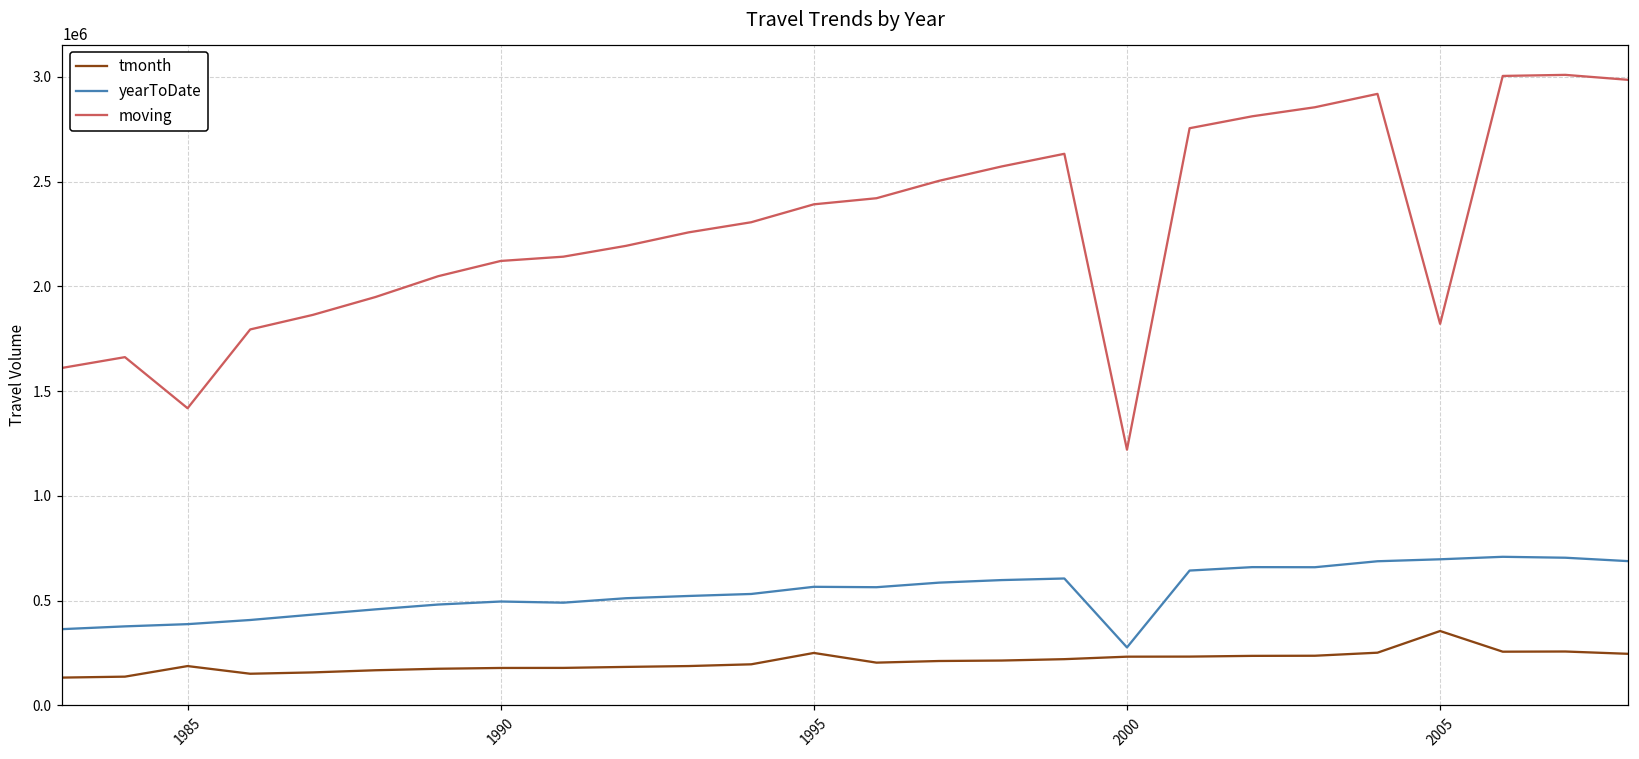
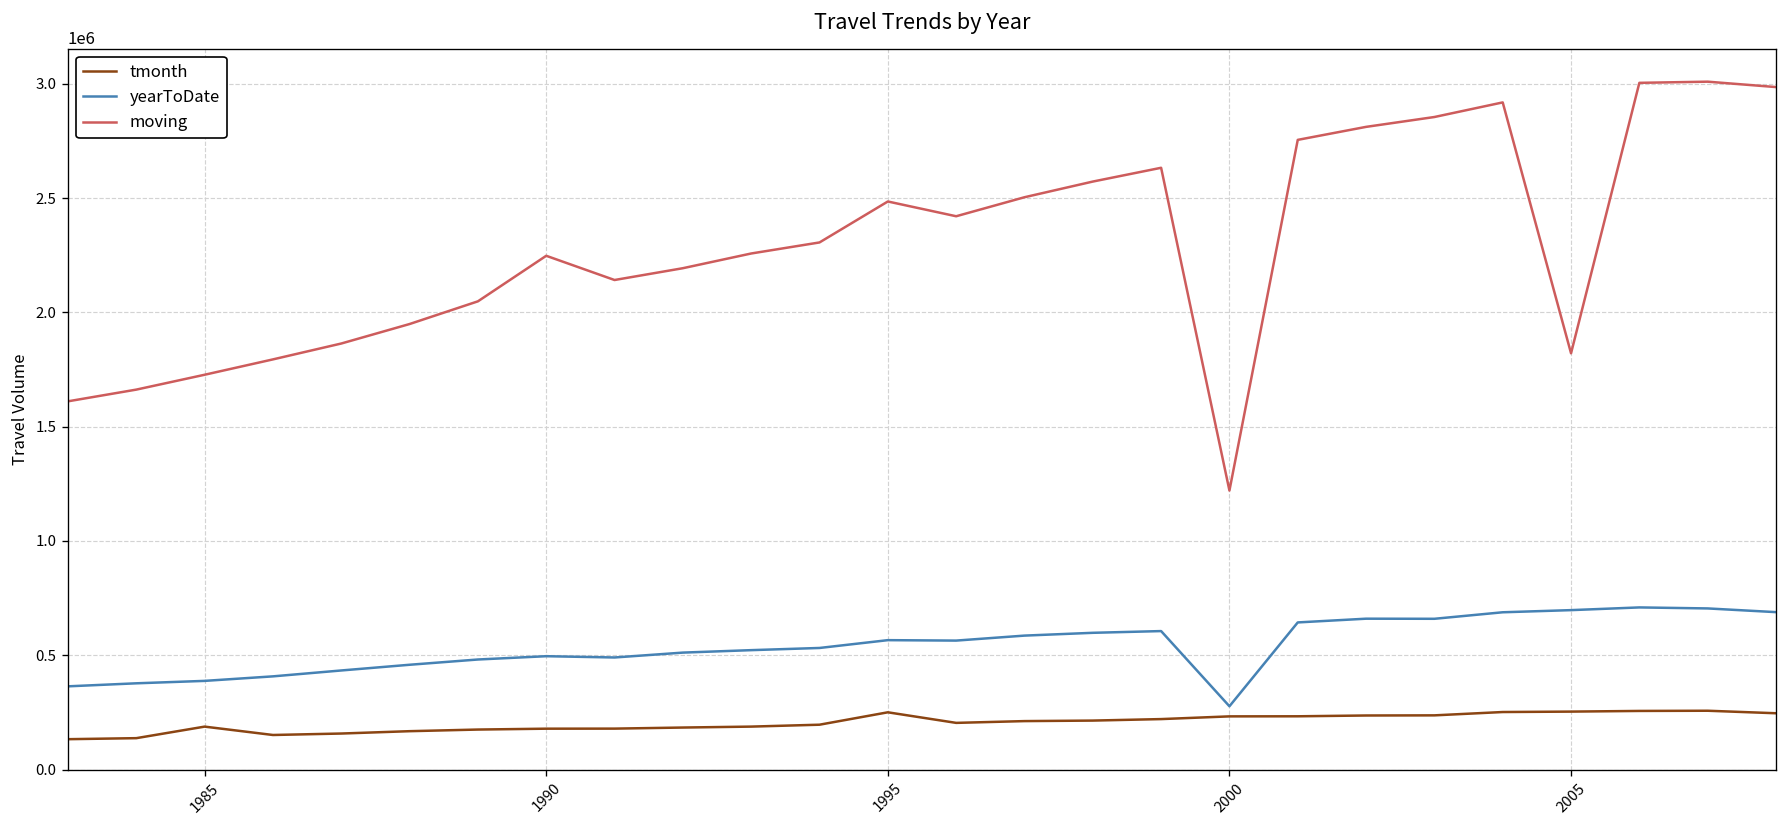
  {
    "tmonth": {
      "1985": 190000,
      "1990": 180000,
      "1995": 250000,
      "2000": 230000,
-     "2005": 360000
+     "2005": 250000
    },
    "yearToDate": {
      "1985": 390000,
      "1990": 500000,
      "1995": 570000,
      "2000": 280000,
      "2005": 700000
    },
    "moving": {
-     "1985": 1420000,
-     "1990": 2120000,
-     "1995": 2390000,
+     "1985": 1730000,
+     "1990": 2250000,
+     "1995": 2490000,
      "2000": 1220000,
      "2005": 1820000
    }
  }
